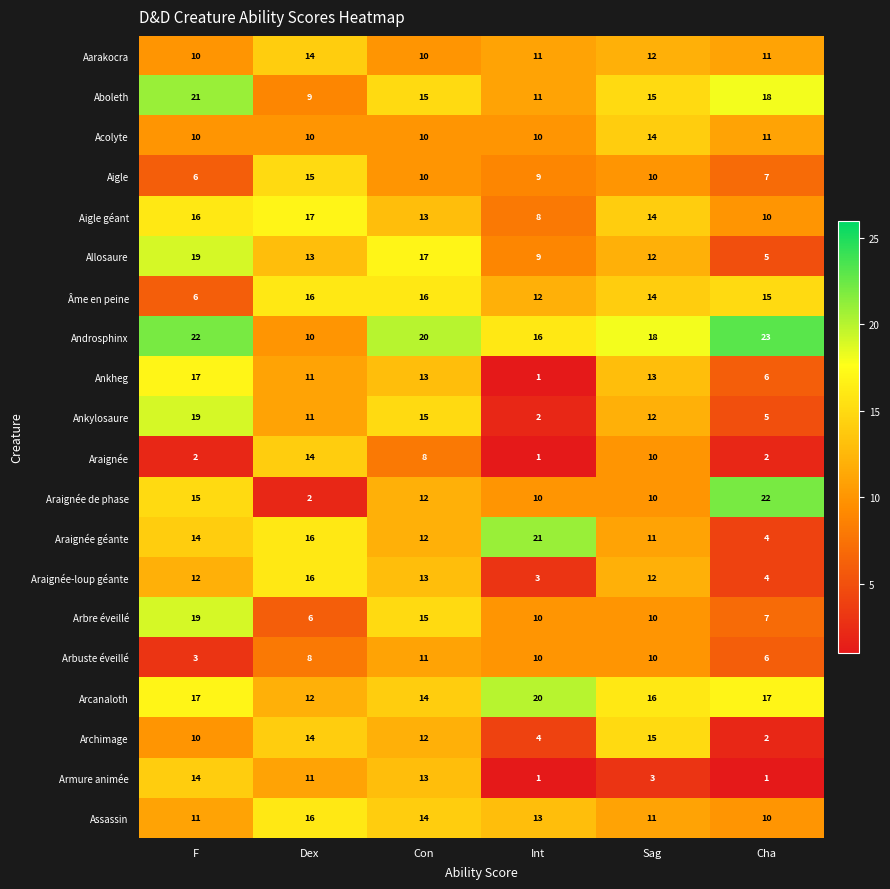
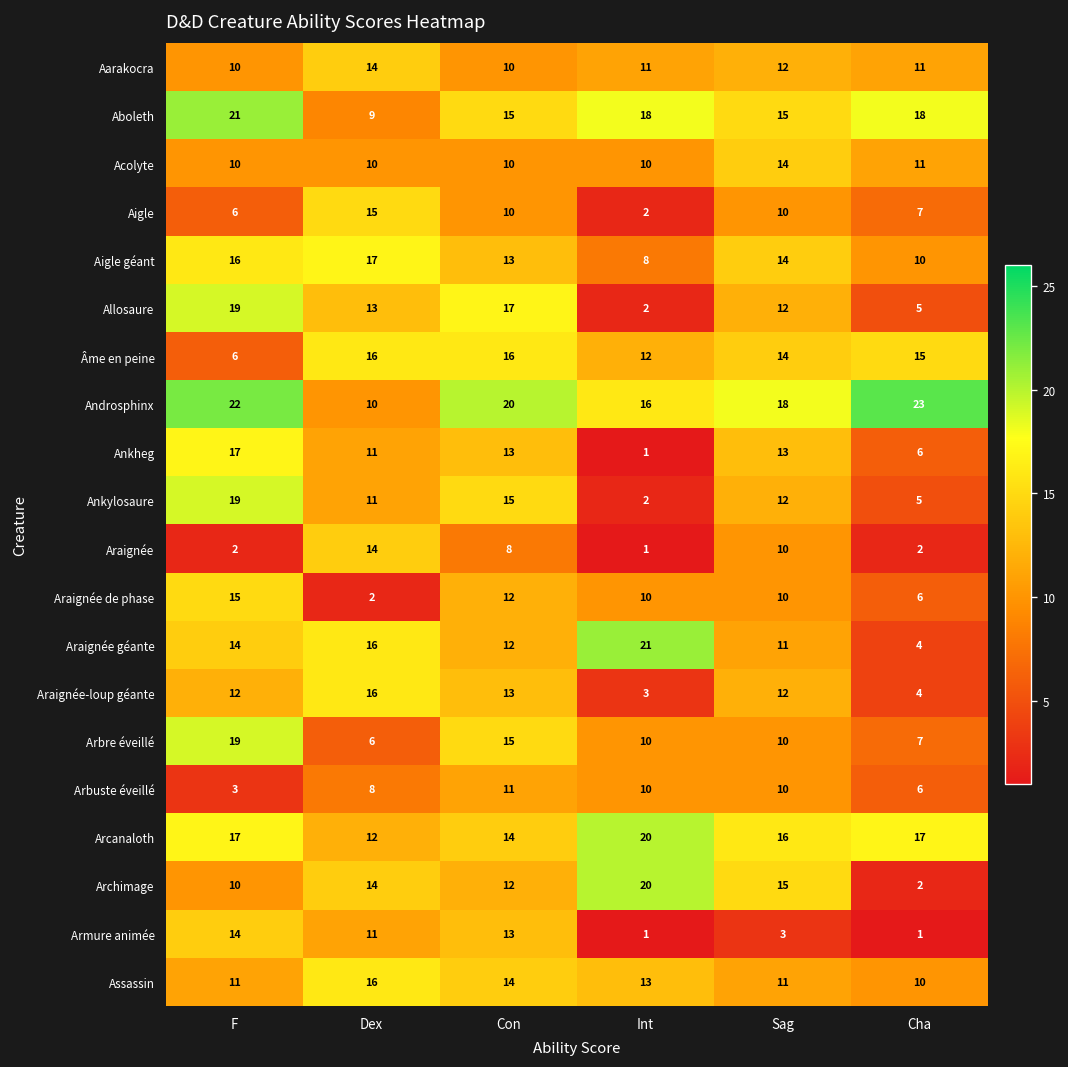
  {
    "Aarakocra": {
      "F": 10,
      "Dex": 14,
      "Con": 10,
      "Int": 11,
      "Sag": 12,
      "Cha": 11
    },
    "Aboleth": {
      "F": 21,
      "Dex": 9,
      "Con": 15,
-     "Int": 11,
+     "Int": 18,
      "Sag": 15,
      "Cha": 18
    },
    "Acolyte": {
      "F": 10,
      "Dex": 10,
      "Con": 10,
      "Int": 10,
      "Sag": 14,
      "Cha": 11
    },
    "Aigle": {
      "F": 6,
      "Dex": 15,
      "Con": 10,
-     "Int": 9,
+     "Int": 2,
      "Sag": 10,
      "Cha": 7
    },
    "Aigle géant": {
      "F": 16,
      "Dex": 17,
      "Con": 13,
      "Int": 8,
      "Sag": 14,
      "Cha": 10
    },
    "Allosaure": {
      "F": 19,
      "Dex": 13,
      "Con": 17,
-     "Int": 9,
+     "Int": 2,
      "Sag": 12,
      "Cha": 5
    },
    "Âme en peine": {
      "F": 6,
      "Dex": 16,
      "Con": 16,
      "Int": 12,
      "Sag": 14,
      "Cha": 15
    },
    "Androsphinx": {
      "F": 22,
      "Dex": 10,
      "Con": 20,
      "Int": 16,
      "Sag": 18,
      "Cha": 23
    },
    "Ankheg": {
      "F": 17,
      "Dex": 11,
      "Con": 13,
      "Int": 1,
      "Sag": 13,
      "Cha": 6
    },
    "Ankylosaure": {
      "F": 19,
      "Dex": 11,
      "Con": 15,
      "Int": 2,
      "Sag": 12,
      "Cha": 5
    },
    "Araignée": {
      "F": 2,
      "Dex": 14,
      "Con": 8,
      "Int": 1,
      "Sag": 10,
      "Cha": 2
    },
    "Araignée de phase": {
      "F": 15,
      "Dex": 2,
      "Con": 12,
      "Int": 10,
      "Sag": 10,
-     "Cha": 22
+     "Cha": 6
    },
    "Araignée géante": {
      "F": 14,
      "Dex": 16,
      "Con": 12,
      "Int": 21,
      "Sag": 11,
      "Cha": 4
    },
    "Araignée-loup géante": {
      "F": 12,
      "Dex": 16,
      "Con": 13,
      "Int": 3,
      "Sag": 12,
      "Cha": 4
    },
    "Arbre éveillé": {
      "F": 19,
      "Dex": 6,
      "Con": 15,
      "Int": 10,
      "Sag": 10,
      "Cha": 7
    },
    "Arbuste éveillé": {
      "F": 3,
      "Dex": 8,
      "Con": 11,
      "Int": 10,
      "Sag": 10,
      "Cha": 6
    },
    "Arcanaloth": {
      "F": 17,
      "Dex": 12,
      "Con": 14,
      "Int": 20,
      "Sag": 16,
      "Cha": 17
    },
    "Archimage": {
      "F": 10,
      "Dex": 14,
      "Con": 12,
-     "Int": 4,
+     "Int": 20,
      "Sag": 15,
      "Cha": 2
    },
    "Armure animée": {
      "F": 14,
      "Dex": 11,
      "Con": 13,
      "Int": 1,
      "Sag": 3,
      "Cha": 1
    },
    "Assassin": {
      "F": 11,
      "Dex": 16,
      "Con": 14,
      "Int": 13,
      "Sag": 11,
      "Cha": 10
    }
  }
